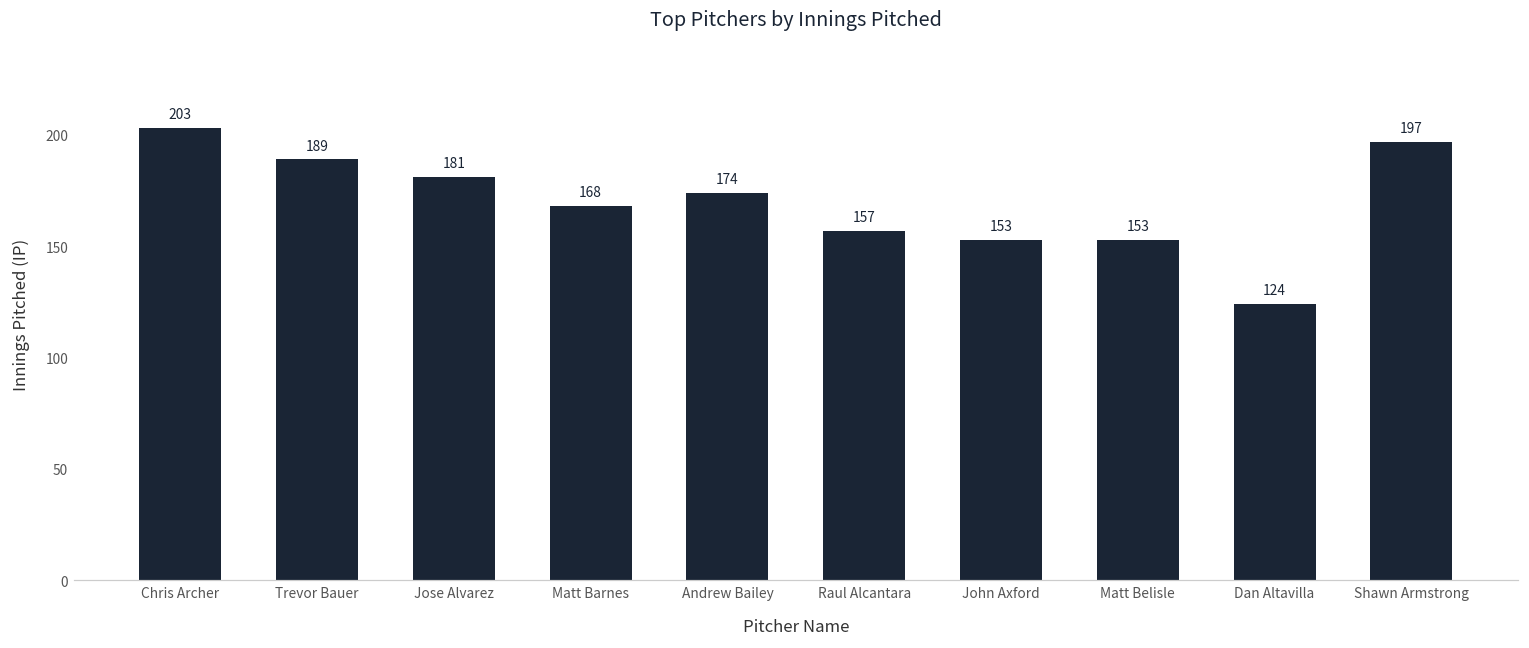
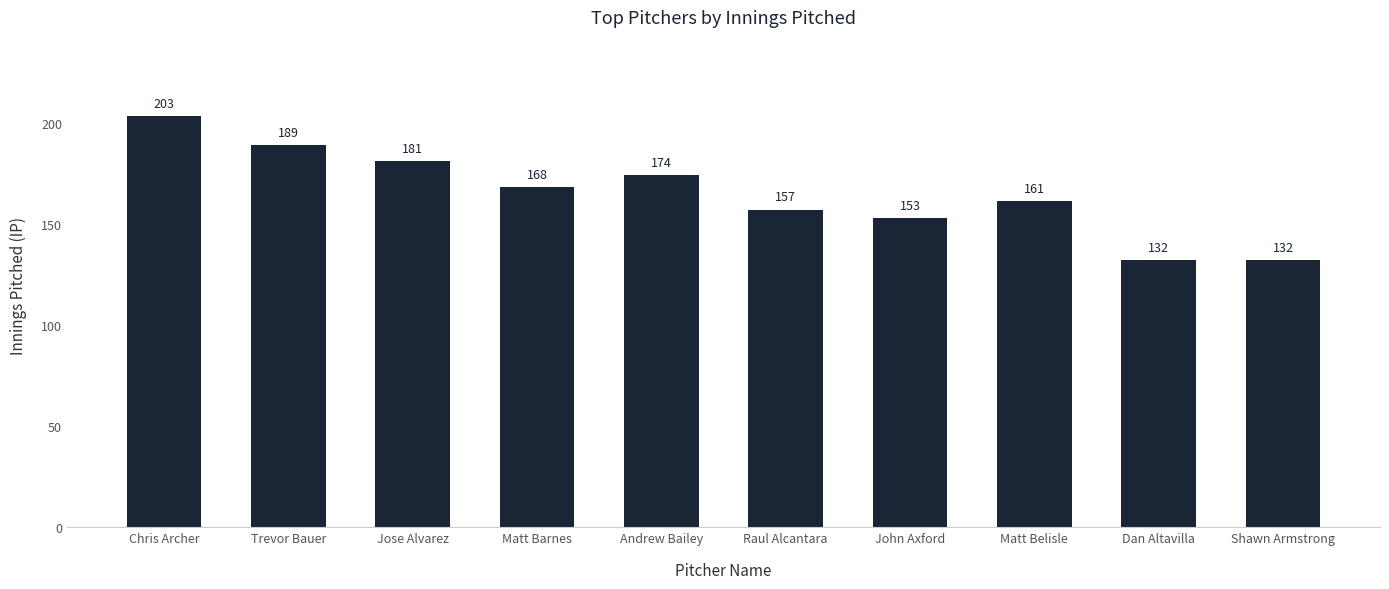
  {
    "Chris Archer": 203,
    "Trevor Bauer": 189,
    "Jose Alvarez": 181,
    "Matt Barnes": 168,
    "Andrew Bailey": 174,
    "Raul Alcantara": 157,
    "John Axford": 153,
-   "Matt Belisle": 153,
-   "Dan Altavilla": 124,
-   "Shawn Armstrong": 197
+   "Matt Belisle": 161,
+   "Dan Altavilla": 132,
+   "Shawn Armstrong": 132
  }
